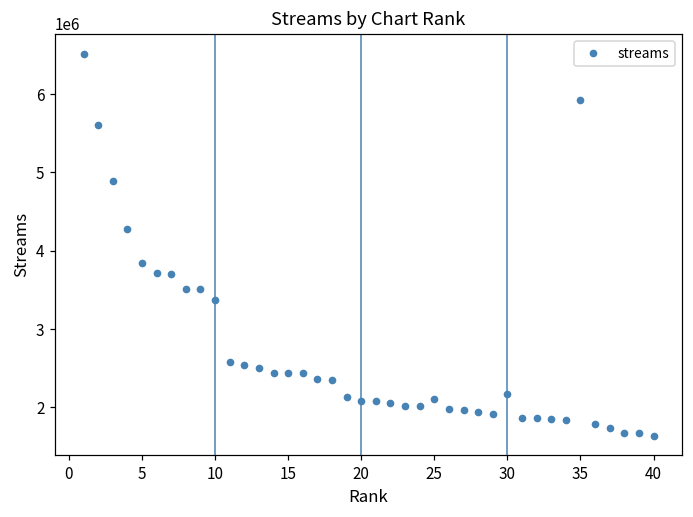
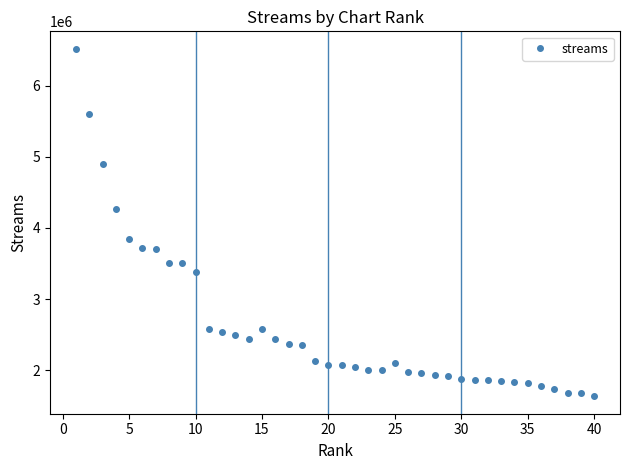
  {
    "5": 3800000,
    "10": 3400000,
-   "15": 2400000,
+   "15": 2600000,
    "20": 2100000,
    "25": 2100000,
-   "30": 2200000,
-   "35": 5900000,
+   "30": 1900000,
+   "35": 1800000,
    "40": 1600000
  }
